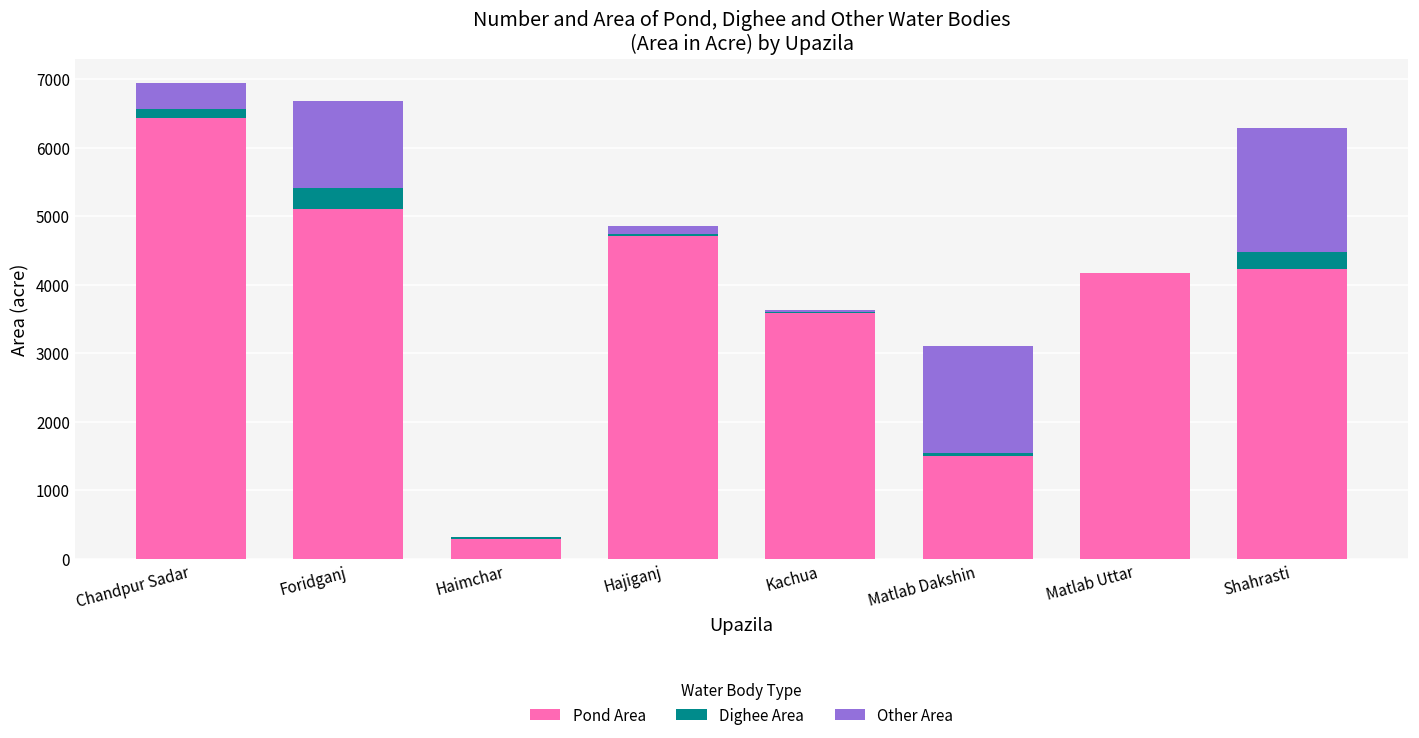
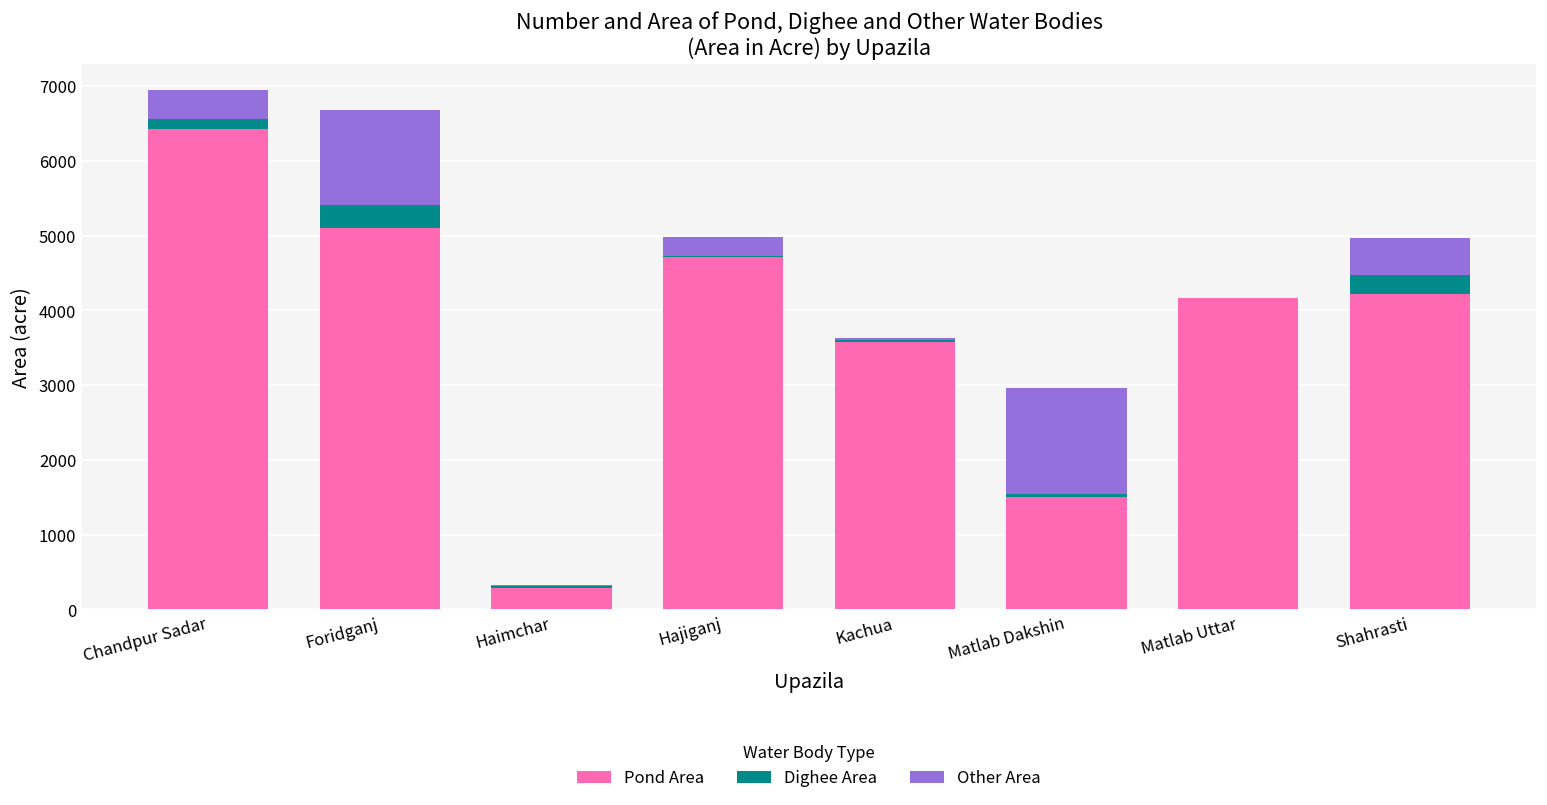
  {
    "Pond Area": {
      "Chandpur Sadar": 6400,
      "Foridganj": 5100,
      "Haimchar": 300,
      "Hajiganj": 4700,
      "Kachua": 3600,
      "Matlab Dakshin": 1500,
      "Matlab Uttar": 4200,
      "Shahrasti": 4200
    },
    "Dighee Area": {
      "Chandpur Sadar": 100,
      "Foridganj": 300,
      "Matlab Dakshin": 0,
      "Matlab Uttar": 0,
      "Shahrasti": 200
    },
    "Other Area": {
      "Chandpur Sadar": 400,
      "Foridganj": 1300,
-     "Hajiganj": 100,
-     "Matlab Dakshin": 1600,
+     "Hajiganj": 300,
+     "Matlab Dakshin": 1400,
      "Matlab Uttar": 0,
-     "Shahrasti": 1800
+     "Shahrasti": 500
    }
  }
